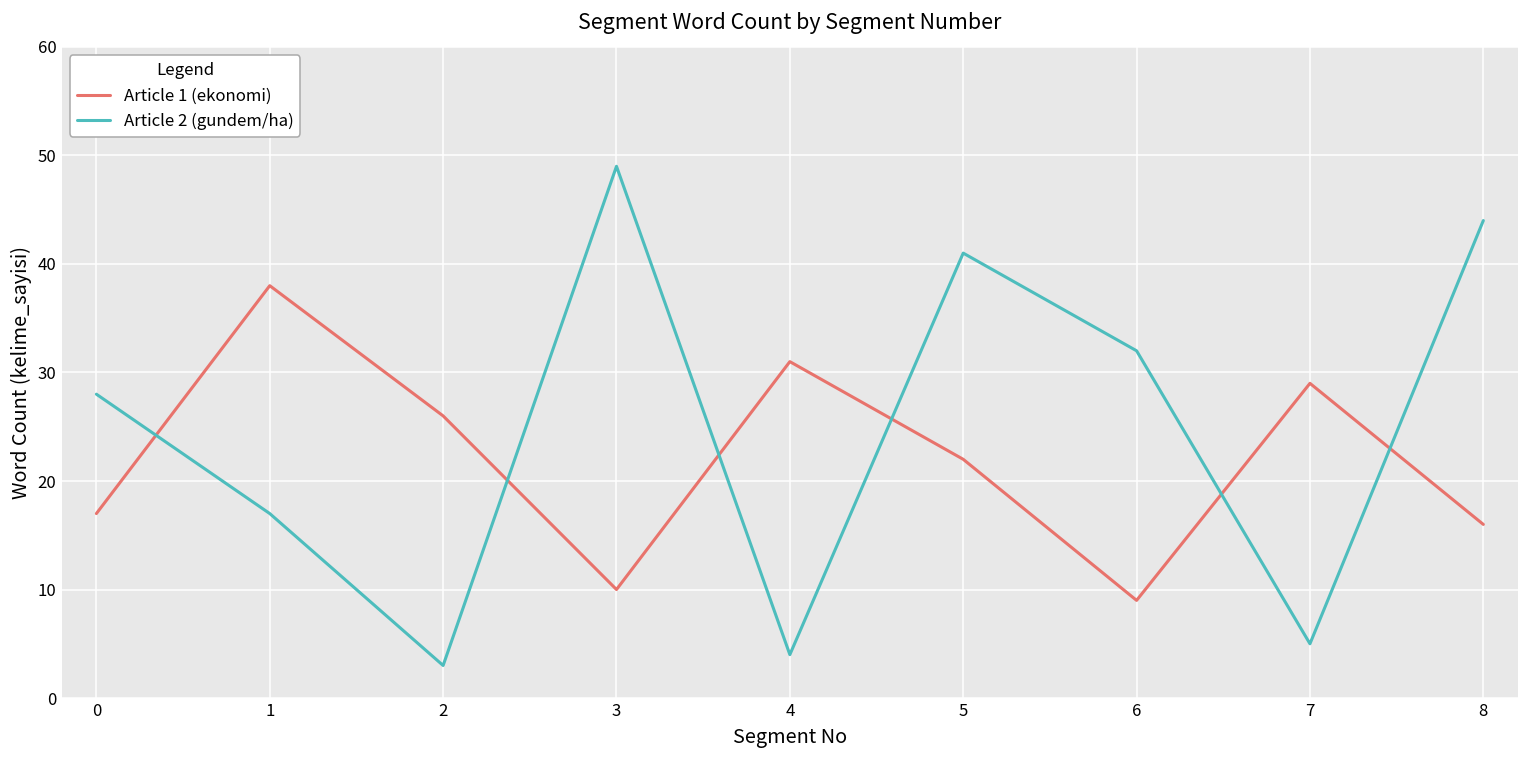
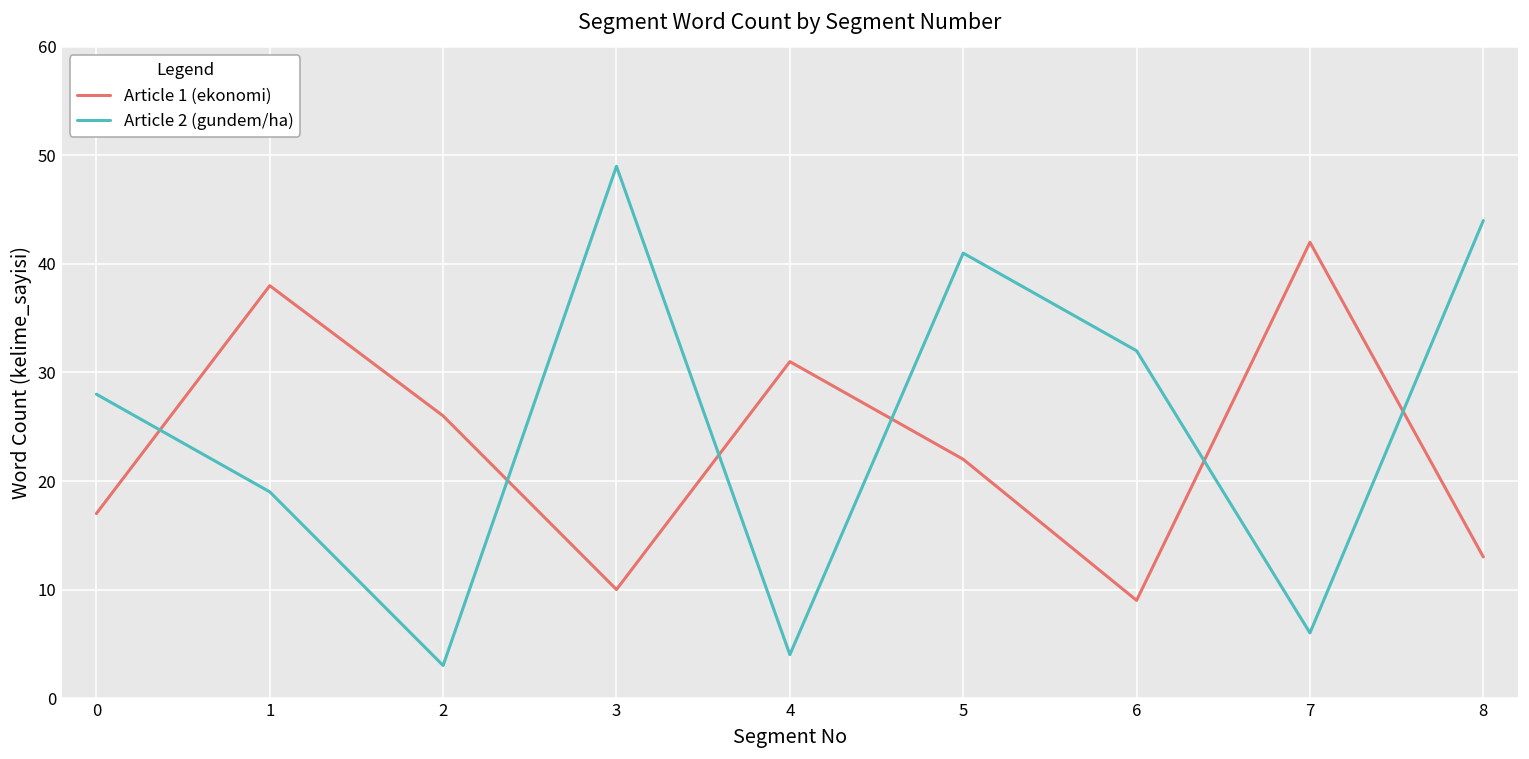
  {
    "Article 1 (ekonomi)": {
      "0": 17,
      "1": 38,
      "2": 26,
      "3": 10,
      "4": 31,
      "5": 22,
      "6": 9,
-     "7": 29,
-     "8": 16
+     "7": 42,
+     "8": 13
    },
    "Article 2 (gundem/ha)": {
      "0": 28,
-     "1": 17,
+     "1": 19,
      "2": 3,
      "3": 49,
      "4": 4,
      "5": 41,
      "6": 32,
-     "7": 5,
+     "7": 6,
      "8": 44
    }
  }
